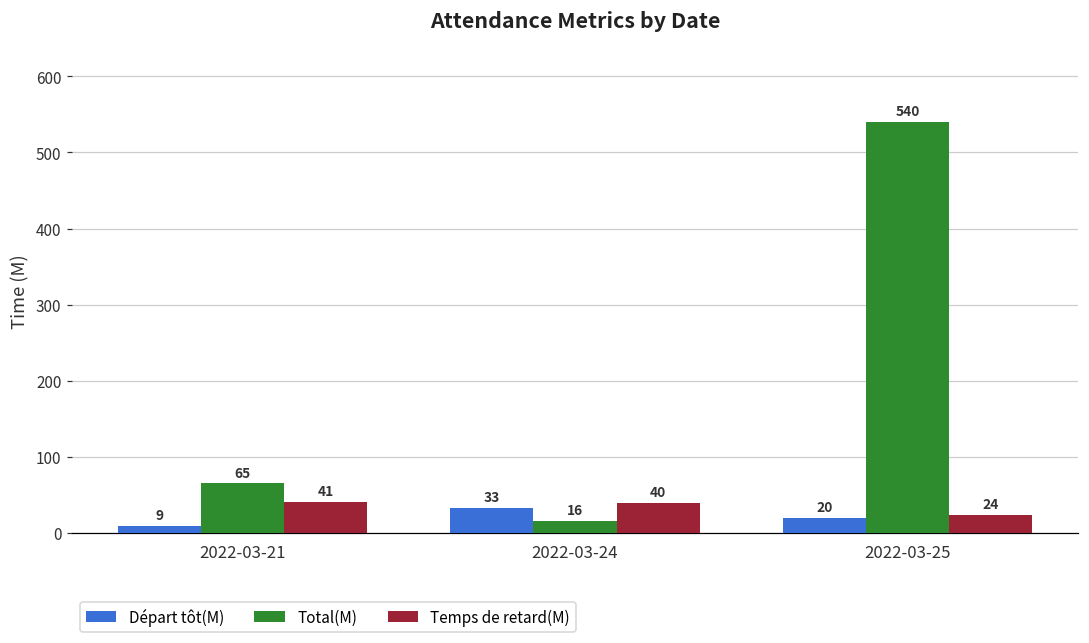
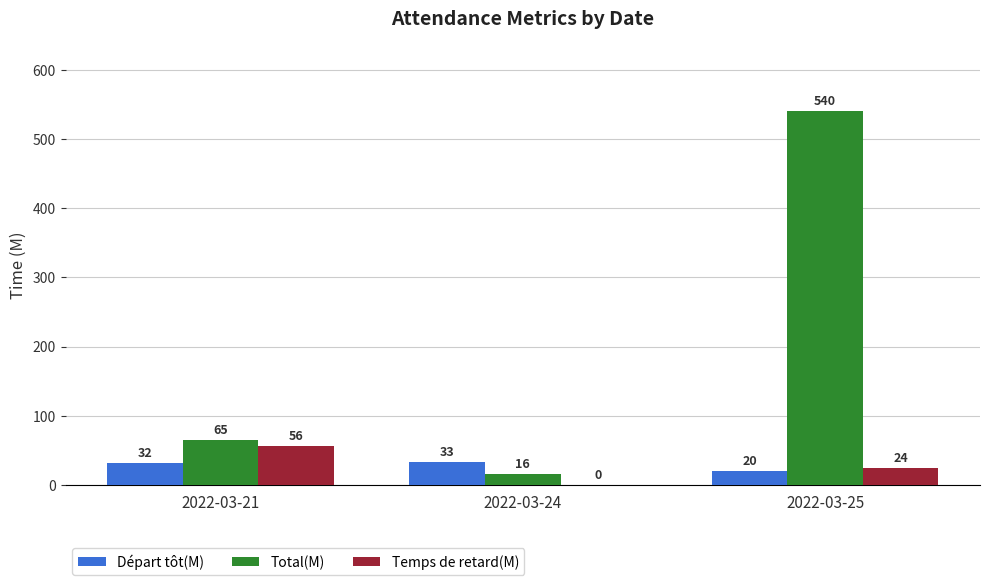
  {
    "Départ tôt(M)": {
-     "2022-03-21": 9,
+     "2022-03-21": 32,
      "2022-03-24": 33,
      "2022-03-25": 20
    },
    "Total(M)": {
      "2022-03-21": 65,
      "2022-03-24": 16,
      "2022-03-25": 540
    },
    "Temps de retard(M)": {
-     "2022-03-21": 41,
-     "2022-03-24": 40,
+     "2022-03-21": 56,
+     "2022-03-24": 0,
      "2022-03-25": 24
    }
  }
